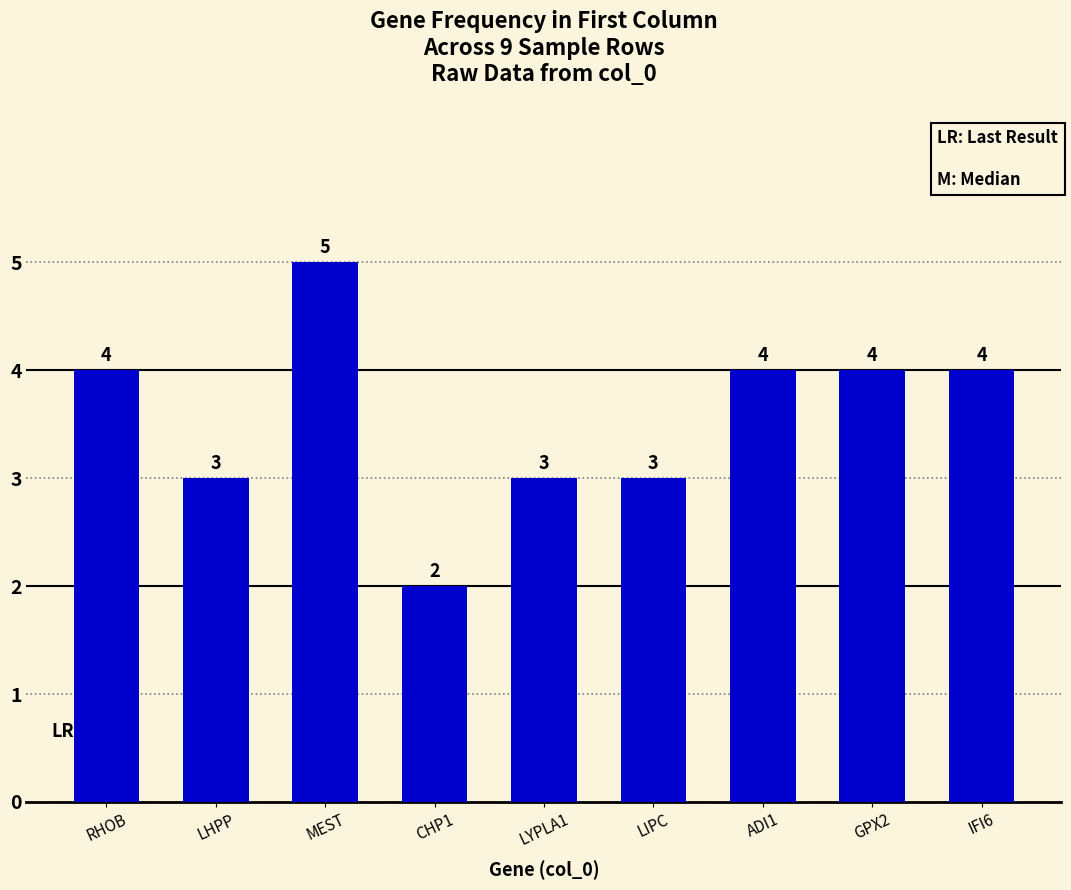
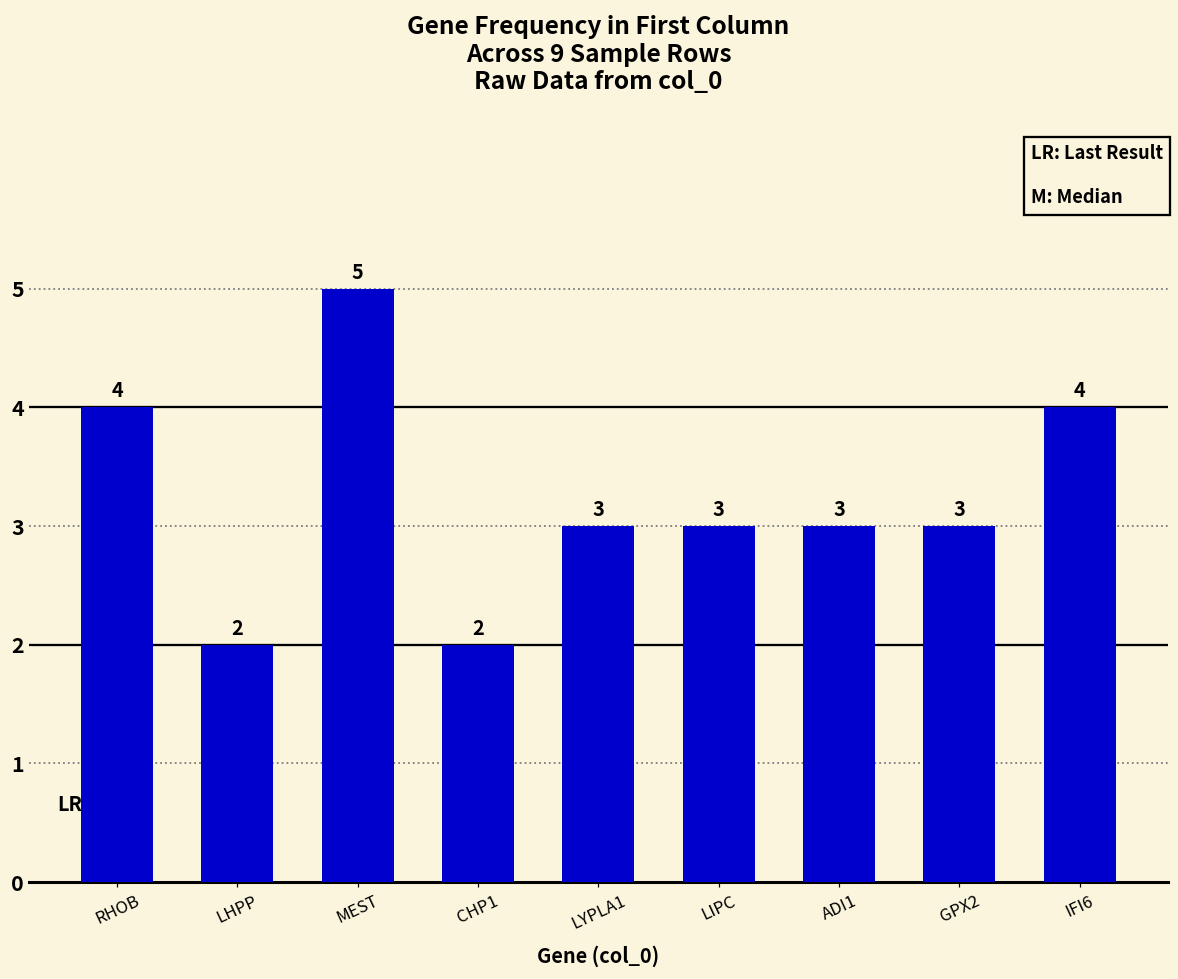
  {
    "RHOB": 4,
-   "LHPP": 3,
+   "LHPP": 2,
    "MEST": 5,
    "CHP1": 2,
    "LYPLA1": 3,
    "LIPC": 3,
-   "ADI1": 4,
-   "GPX2": 4,
+   "ADI1": 3,
+   "GPX2": 3,
    "IFI6": 4
  }
